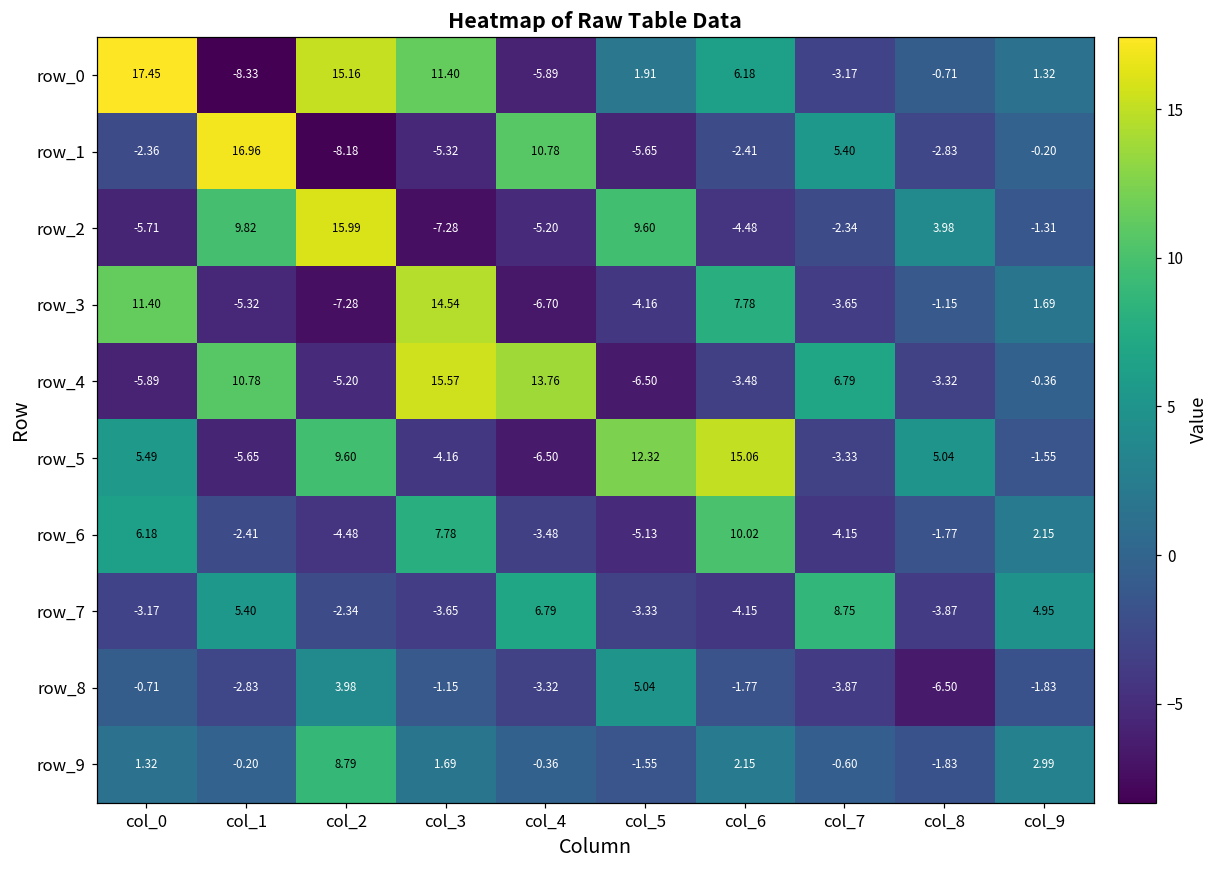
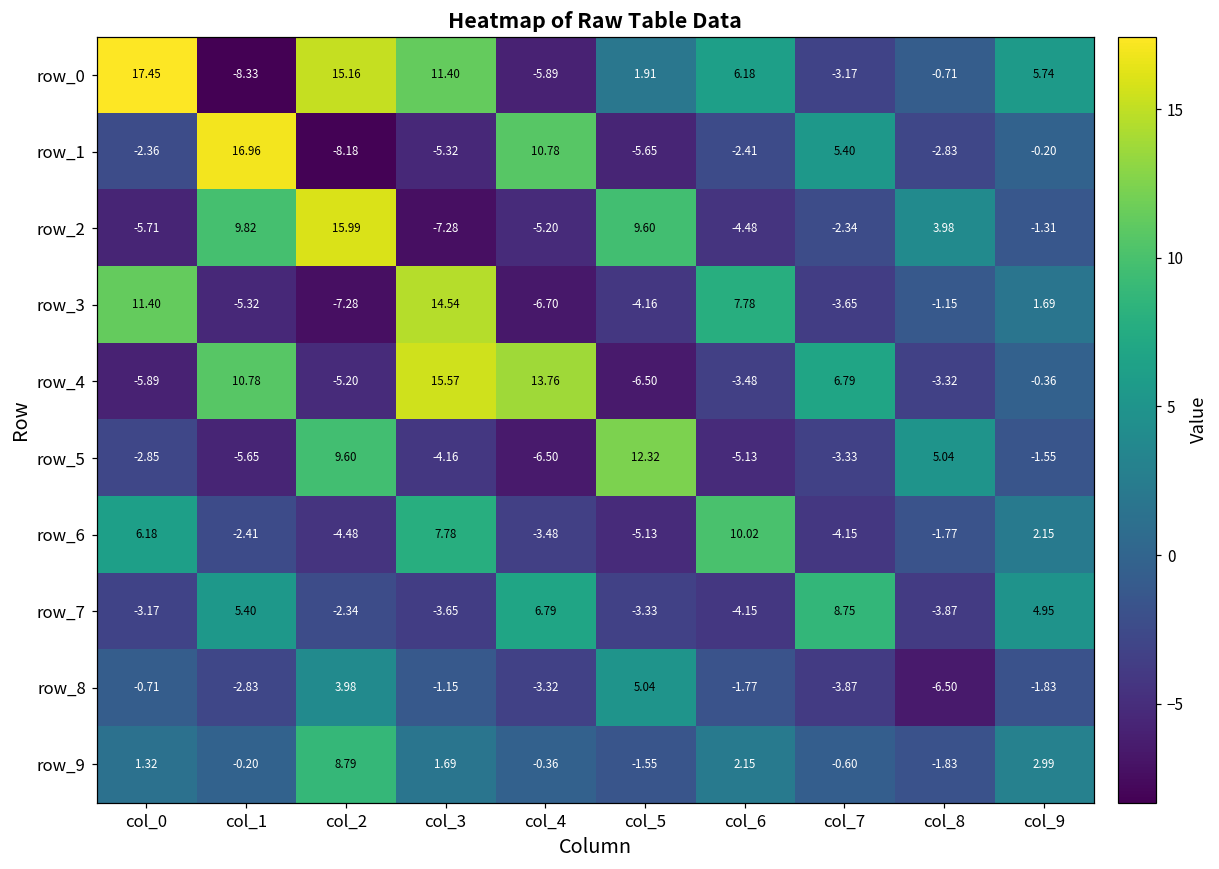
  {
    "row_0": {
      "col_0": 17.45,
      "col_1": -8.33,
      "col_2": 15.16,
      "col_3": 11.40,
      "col_4": -5.89,
      "col_5": 1.91,
      "col_6": 6.18,
      "col_7": -3.17,
      "col_8": -0.71,
-     "col_9": 1.32
+     "col_9": 5.74
    },
    "row_1": {
      "col_0": -2.36,
      "col_1": 16.96,
      "col_2": -8.18,
      "col_3": -5.32,
      "col_4": 10.78,
      "col_5": -5.65,
      "col_6": -2.41,
      "col_7": 5.40,
      "col_8": -2.83,
      "col_9": -0.20
    },
    "row_2": {
      "col_0": -5.71,
      "col_1": 9.82,
      "col_2": 15.99,
      "col_3": -7.28,
      "col_4": -5.20,
      "col_5": 9.60,
      "col_6": -4.48,
      "col_7": -2.34,
      "col_8": 3.98,
      "col_9": -1.31
    },
    "row_3": {
      "col_0": 11.40,
      "col_1": -5.32,
      "col_2": -7.28,
      "col_3": 14.54,
      "col_4": -6.70,
      "col_5": -4.16,
      "col_6": 7.78,
      "col_7": -3.65,
      "col_8": -1.15,
      "col_9": 1.69
    },
    "row_4": {
      "col_0": -5.89,
      "col_1": 10.78,
      "col_2": -5.20,
      "col_3": 15.57,
      "col_4": 13.76,
      "col_5": -6.50,
      "col_6": -3.48,
      "col_7": 6.79,
      "col_8": -3.32,
      "col_9": -0.36
    },
    "row_5": {
-     "col_0": 5.49,
+     "col_0": -2.85,
      "col_1": -5.65,
      "col_2": 9.60,
      "col_3": -4.16,
      "col_4": -6.50,
      "col_5": 12.32,
-     "col_6": 15.06,
+     "col_6": -5.13,
      "col_7": -3.33,
      "col_8": 5.04,
      "col_9": -1.55
    },
    "row_6": {
      "col_0": 6.18,
      "col_1": -2.41,
      "col_2": -4.48,
      "col_3": 7.78,
      "col_4": -3.48,
      "col_5": -5.13,
      "col_6": 10.02,
      "col_7": -4.15,
      "col_8": -1.77,
      "col_9": 2.15
    },
    "row_7": {
      "col_0": -3.17,
      "col_1": 5.40,
      "col_2": -2.34,
      "col_3": -3.65,
      "col_4": 6.79,
      "col_5": -3.33,
      "col_6": -4.15,
      "col_7": 8.75,
      "col_8": -3.87,
      "col_9": 4.95
    },
    "row_8": {
      "col_0": -0.71,
      "col_1": -2.83,
      "col_2": 3.98,
      "col_3": -1.15,
      "col_4": -3.32,
      "col_5": 5.04,
      "col_6": -1.77,
      "col_7": -3.87,
      "col_8": -6.50,
      "col_9": -1.83
    },
    "row_9": {
      "col_0": 1.32,
      "col_1": -0.20,
      "col_2": 8.79,
      "col_3": 1.69,
      "col_4": -0.36,
      "col_5": -1.55,
      "col_6": 2.15,
      "col_7": -0.60,
      "col_8": -1.83,
      "col_9": 2.99
    }
  }
